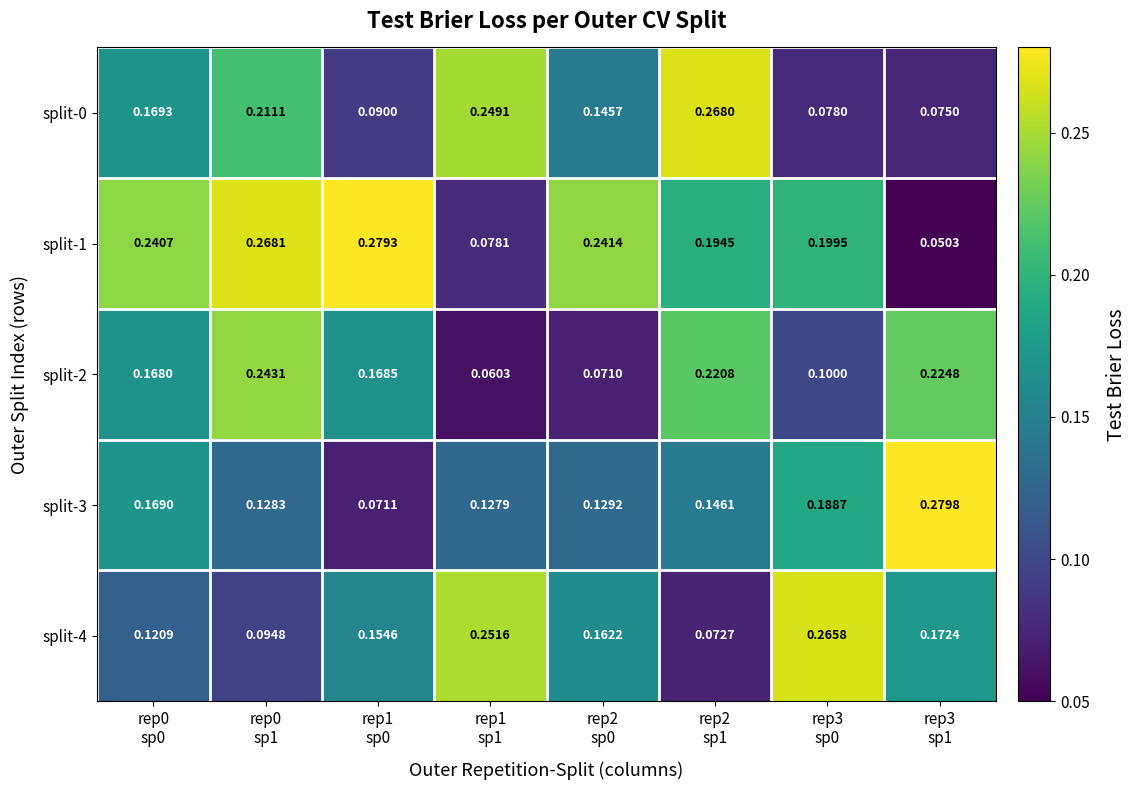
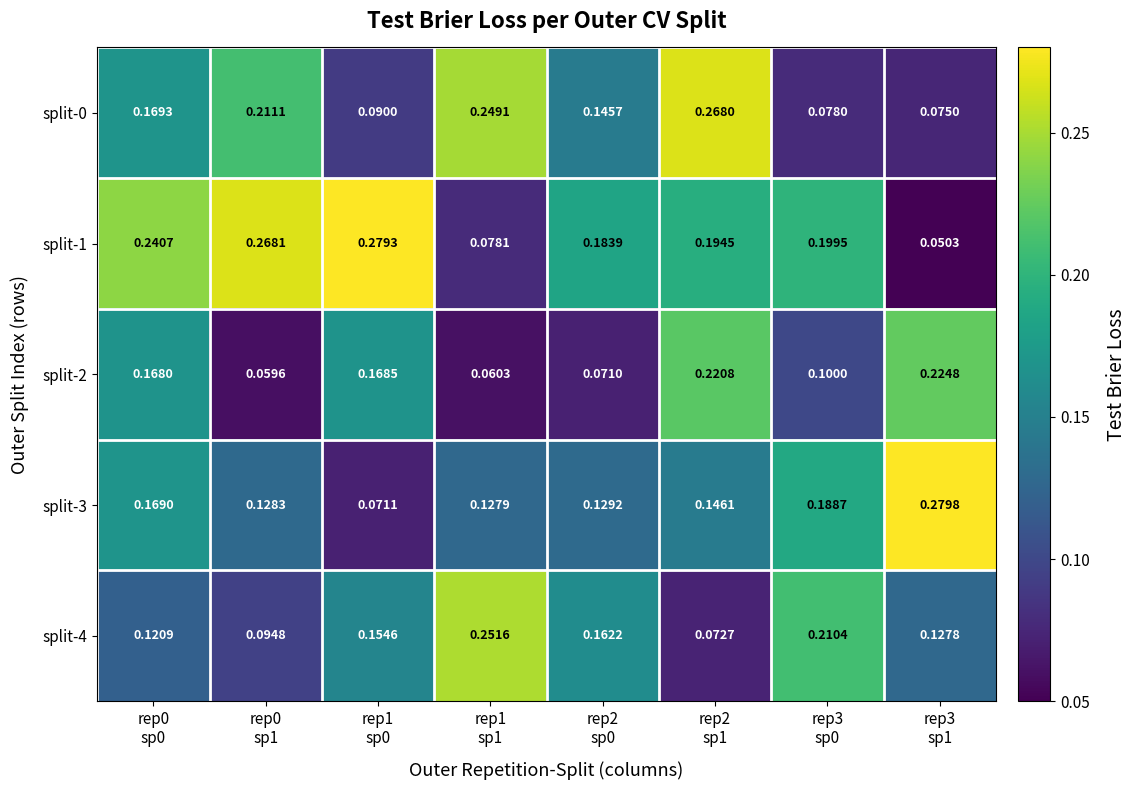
  {
    "split-0": {
      "rep0 sp0": 0.1693,
      "rep0 sp1": 0.2111,
      "rep1 sp0": 0.0900,
      "rep1 sp1": 0.2491,
      "rep2 sp0": 0.1457,
      "rep2 sp1": 0.2680,
      "rep3 sp0": 0.0780,
      "rep3 sp1": 0.0750
    },
    "split-1": {
      "rep0 sp0": 0.2407,
      "rep0 sp1": 0.2681,
      "rep1 sp0": 0.2793,
      "rep1 sp1": 0.0781,
-     "rep2 sp0": 0.2414,
+     "rep2 sp0": 0.1839,
      "rep2 sp1": 0.1945,
      "rep3 sp0": 0.1995,
      "rep3 sp1": 0.0503
    },
    "split-2": {
      "rep0 sp0": 0.1680,
-     "rep0 sp1": 0.2431,
+     "rep0 sp1": 0.0596,
      "rep1 sp0": 0.1685,
      "rep1 sp1": 0.0603,
      "rep2 sp0": 0.0710,
      "rep2 sp1": 0.2208,
      "rep3 sp0": 0.1000,
      "rep3 sp1": 0.2248
    },
    "split-3": {
      "rep0 sp0": 0.1690,
      "rep0 sp1": 0.1283,
      "rep1 sp0": 0.0711,
      "rep1 sp1": 0.1279,
      "rep2 sp0": 0.1292,
      "rep2 sp1": 0.1461,
      "rep3 sp0": 0.1887,
      "rep3 sp1": 0.2798
    },
    "split-4": {
      "rep0 sp0": 0.1209,
      "rep0 sp1": 0.0948,
      "rep1 sp0": 0.1546,
      "rep1 sp1": 0.2516,
      "rep2 sp0": 0.1622,
      "rep2 sp1": 0.0727,
-     "rep3 sp0": 0.2658,
-     "rep3 sp1": 0.1724
+     "rep3 sp0": 0.2104,
+     "rep3 sp1": 0.1278
    }
  }
